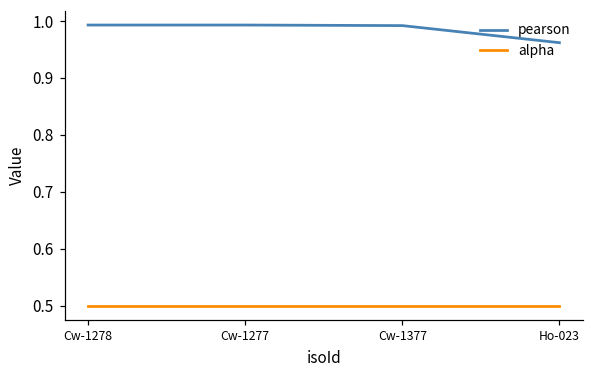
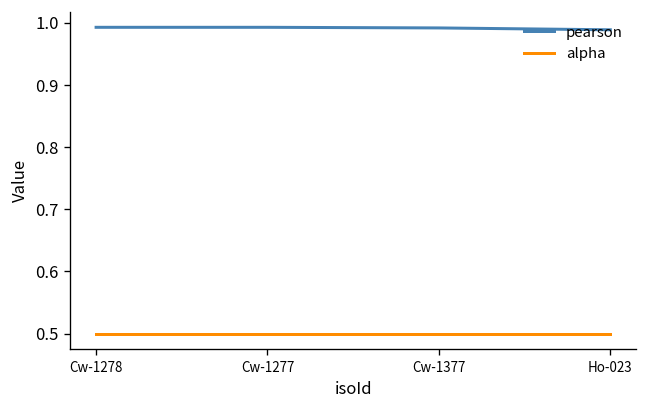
  {
    "pearson": {
      "Cw-1278": 0.99,
      "Cw-1277": 0.99,
      "Cw-1377": 0.99,
-     "Ho-023": 0.96
+     "Ho-023": 0.99
    },
    "alpha": {
      "Cw-1278": 0.50,
      "Cw-1277": 0.50,
      "Cw-1377": 0.50,
      "Ho-023": 0.50
    }
  }
